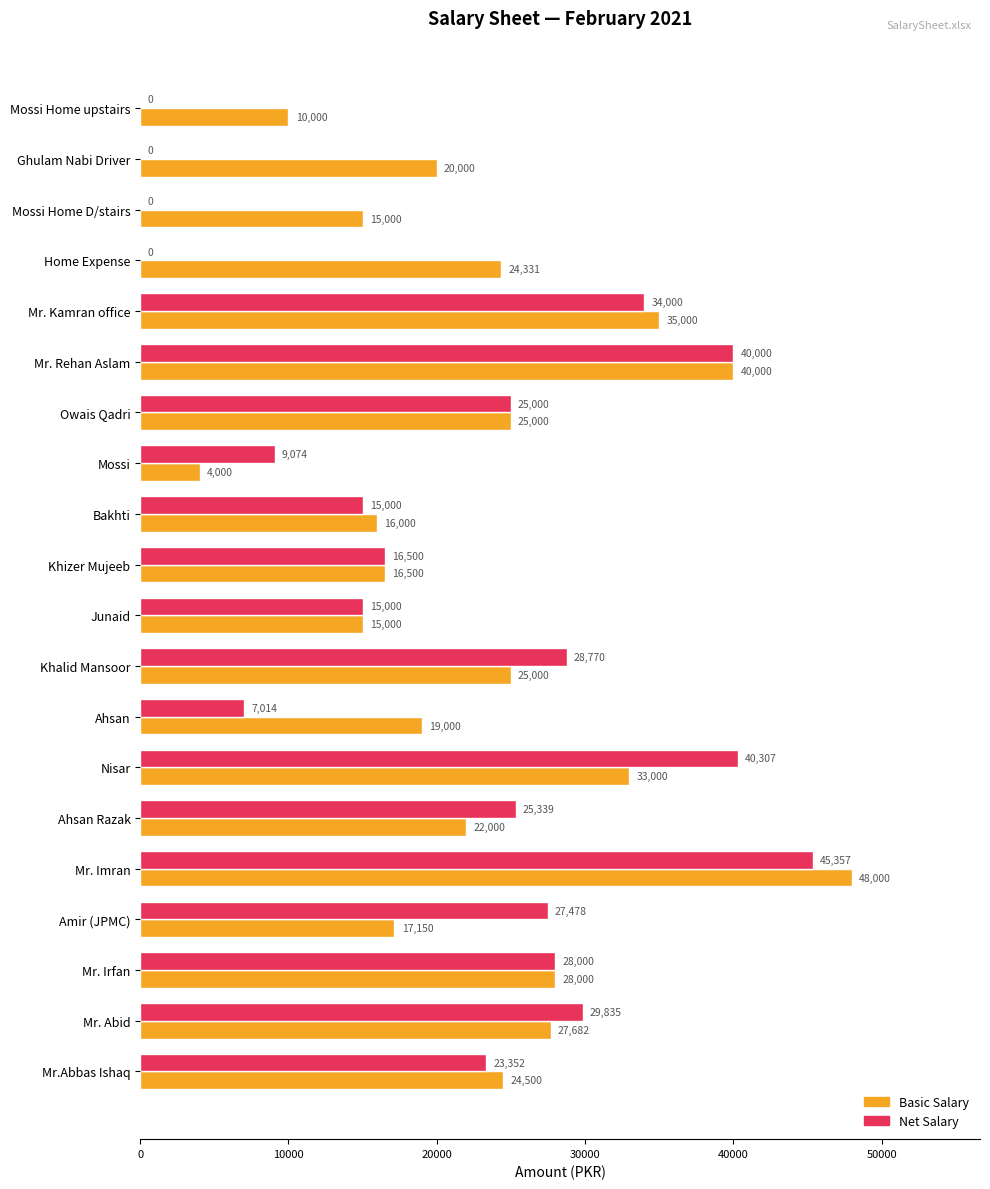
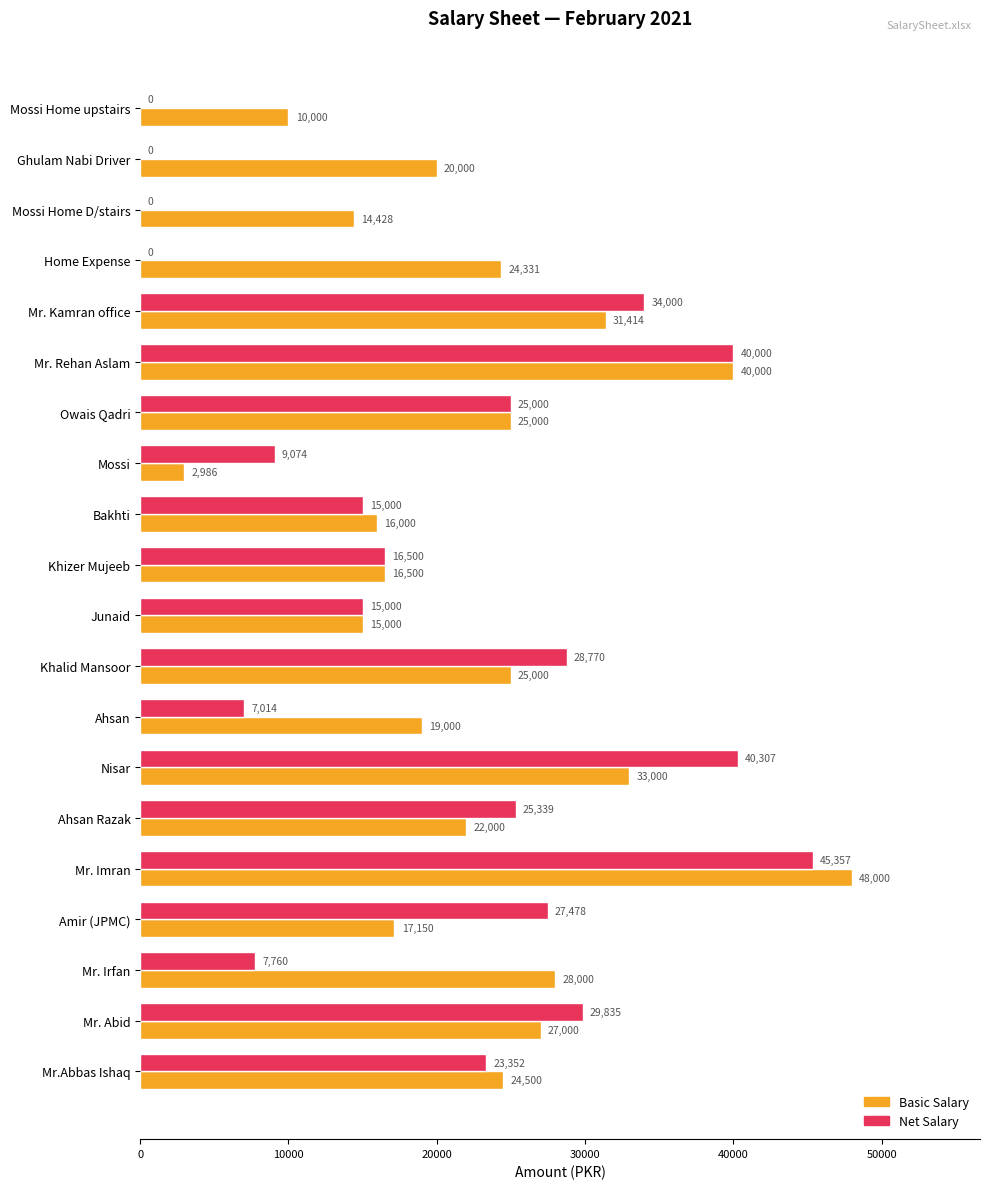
  {
    "Basic Salary": {
      "Mossi Home upstairs": "10,000",
      "Ghulam Nabi Driver": "20,000",
-     "Mossi Home D/stairs": "15,000",
+     "Mossi Home D/stairs": "14,428",
      "Home Expense": "24,331",
-     "Mr. Kamran office": "35,000",
+     "Mr. Kamran office": "31,414",
      "Mr. Rehan Aslam": "40,000",
      "Owais Qadri": "25,000",
-     "Mossi": "4,000",
+     "Mossi": "2,986",
      "Bakhti": "16,000",
      "Khizer Mujeeb": "16,500",
      "Junaid": "15,000",
      "Khalid Mansoor": "25,000",
      "Ahsan": "19,000",
      "Nisar": "33,000",
      "Ahsan Razak": "22,000",
      "Mr. Imran": "48,000",
      "Amir (JPMC)": "17,150",
      "Mr. Irfan": "28,000",
-     "Mr. Abid": "27,682",
+     "Mr. Abid": "27,000",
      "Mr.Abbas Ishaq": "24,500"
    },
    "Net Salary": {
      "Mossi Home upstairs": "0",
      "Ghulam Nabi Driver": "0",
      "Mossi Home D/stairs": "0",
      "Home Expense": "0",
      "Mr. Kamran office": "34,000",
      "Mr. Rehan Aslam": "40,000",
      "Owais Qadri": "25,000",
      "Mossi": "9,074",
      "Bakhti": "15,000",
      "Khizer Mujeeb": "16,500",
      "Junaid": "15,000",
      "Khalid Mansoor": "28,770",
      "Ahsan": "7,014",
      "Nisar": "40,307",
      "Ahsan Razak": "25,339",
      "Mr. Imran": "45,357",
      "Amir (JPMC)": "27,478",
-     "Mr. Irfan": "28,000",
+     "Mr. Irfan": "7,760",
      "Mr. Abid": "29,835",
      "Mr.Abbas Ishaq": "23,352"
    }
  }
